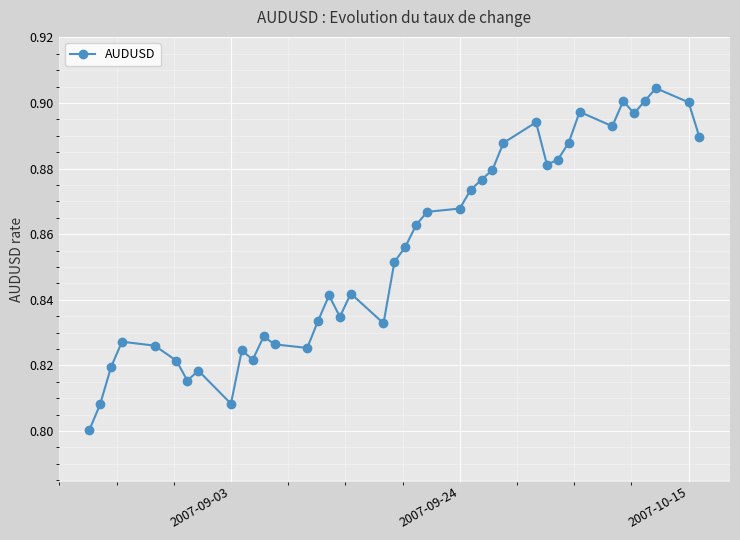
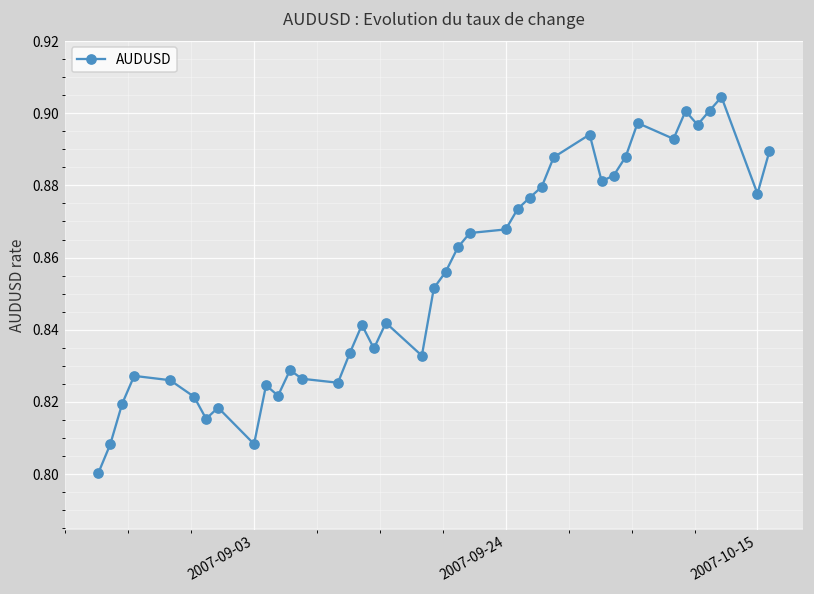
  {
    "2007-09-03": 0.808,
    "2007-09-24": 0.868,
-   "2007-10-15": 0.900
+   "2007-10-15": 0.878
  }
